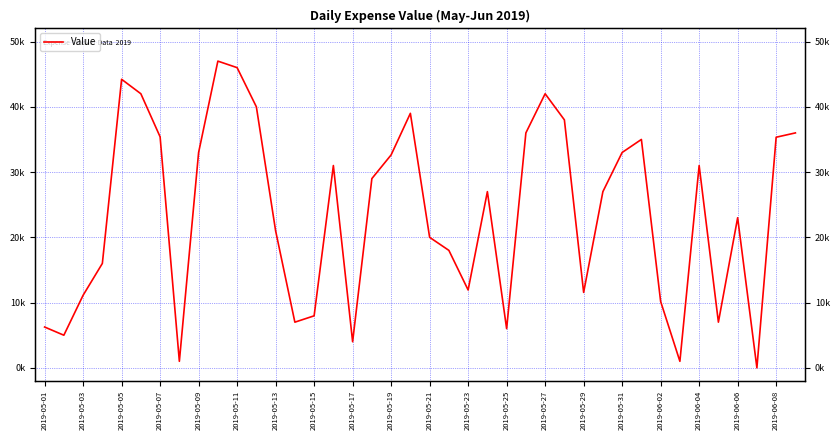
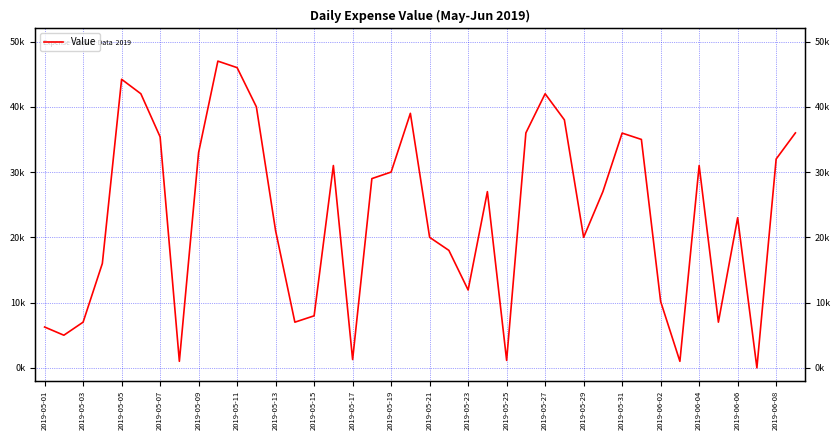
  {
    "2019-05-01": 6000,
-   "2019-05-03": 11000,
+   "2019-05-03": 7000,
    "2019-05-05": 44000,
    "2019-05-07": 35000,
    "2019-05-09": 33000,
    "2019-05-11": 46000,
    "2019-05-13": 21000,
    "2019-05-15": 8000,
-   "2019-05-17": 4000,
-   "2019-05-19": 33000,
+   "2019-05-17": 1000,
+   "2019-05-19": 30000,
    "2019-05-21": 20000,
    "2019-05-23": 12000,
-   "2019-05-25": 6000,
+   "2019-05-25": 1000,
    "2019-05-27": 42000,
-   "2019-05-29": 12000,
-   "2019-05-31": 33000,
+   "2019-05-29": 20000,
+   "2019-05-31": 36000,
    "2019-06-02": 10000,
    "2019-06-04": 31000,
    "2019-06-06": 23000,
-   "2019-06-08": 35000
+   "2019-06-08": 32000
  }
